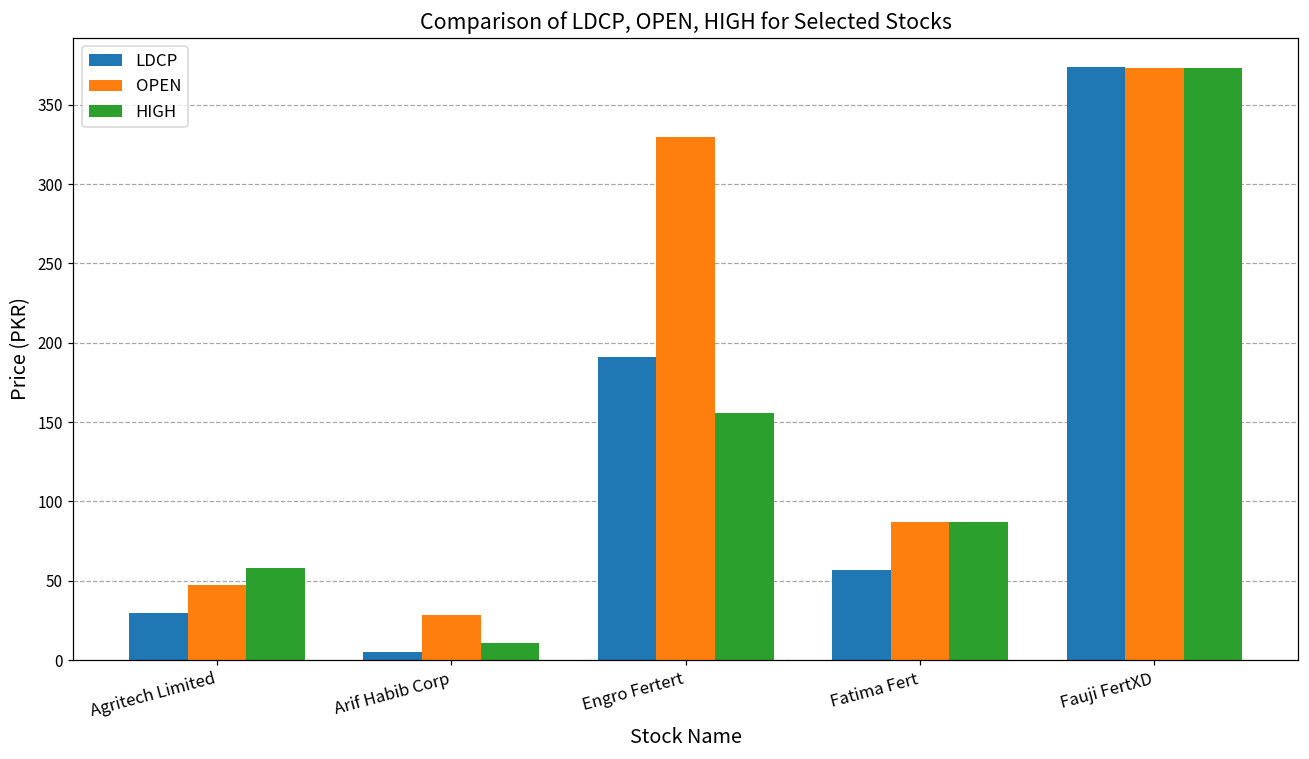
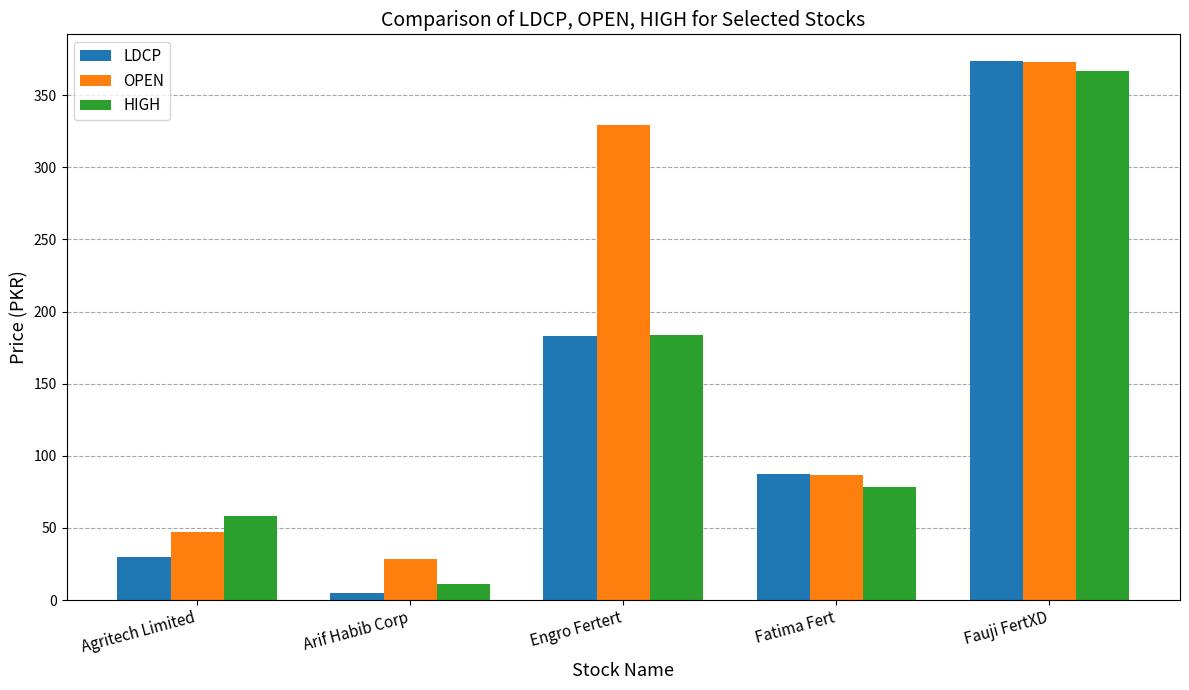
  {
    "LDCP": {
      "Agritech Limited": 30,
      "Arif Habib Corp": 5,
-     "Engro Fertert": 191,
-     "Fatima Fert": 57,
+     "Engro Fertert": 183,
+     "Fatima Fert": 87,
      "Fauji FertXD": 374
    },
    "OPEN": {
      "Agritech Limited": 47,
      "Arif Habib Corp": 29,
      "Engro Fertert": 329,
      "Fatima Fert": 87,
      "Fauji FertXD": 373
    },
    "HIGH": {
      "Agritech Limited": 58,
      "Arif Habib Corp": 11,
-     "Engro Fertert": 155,
-     "Fatima Fert": 87,
-     "Fauji FertXD": 373
+     "Engro Fertert": 184,
+     "Fatima Fert": 78,
+     "Fauji FertXD": 367
    }
  }
